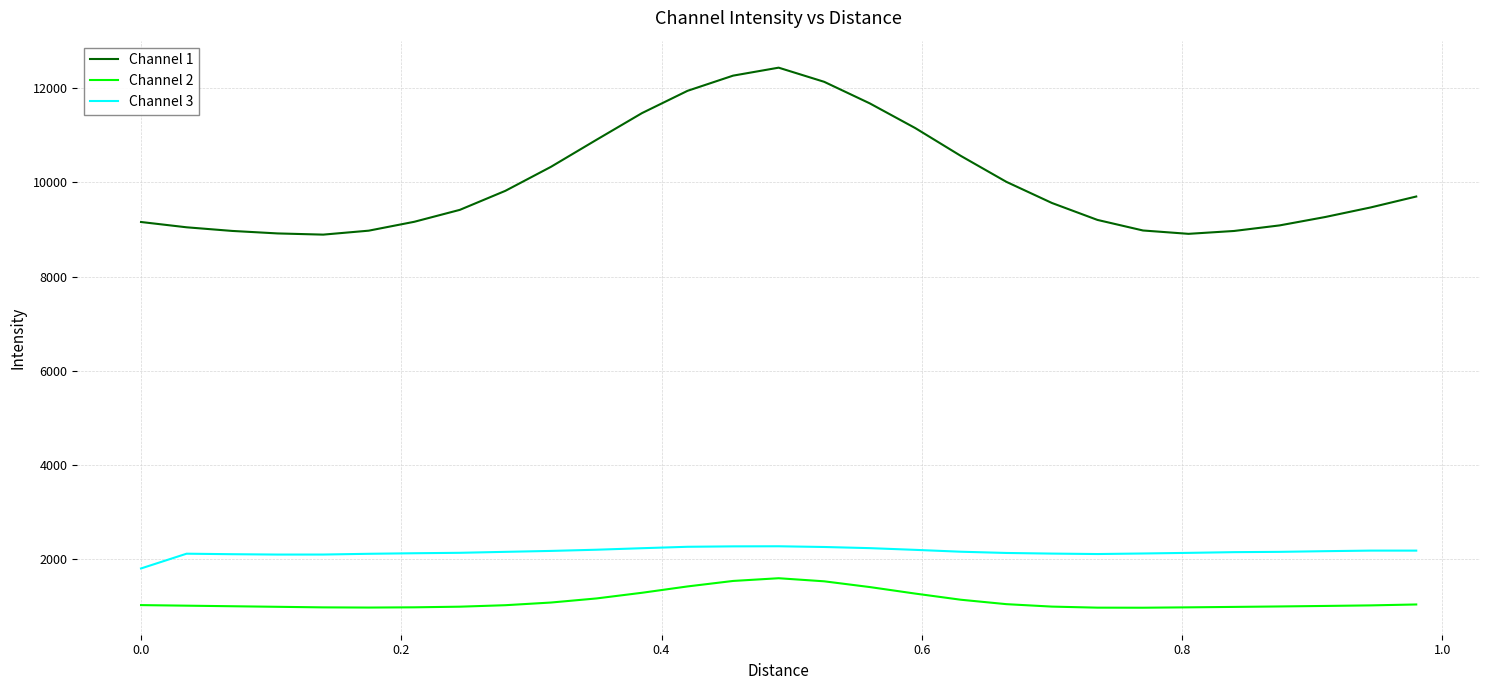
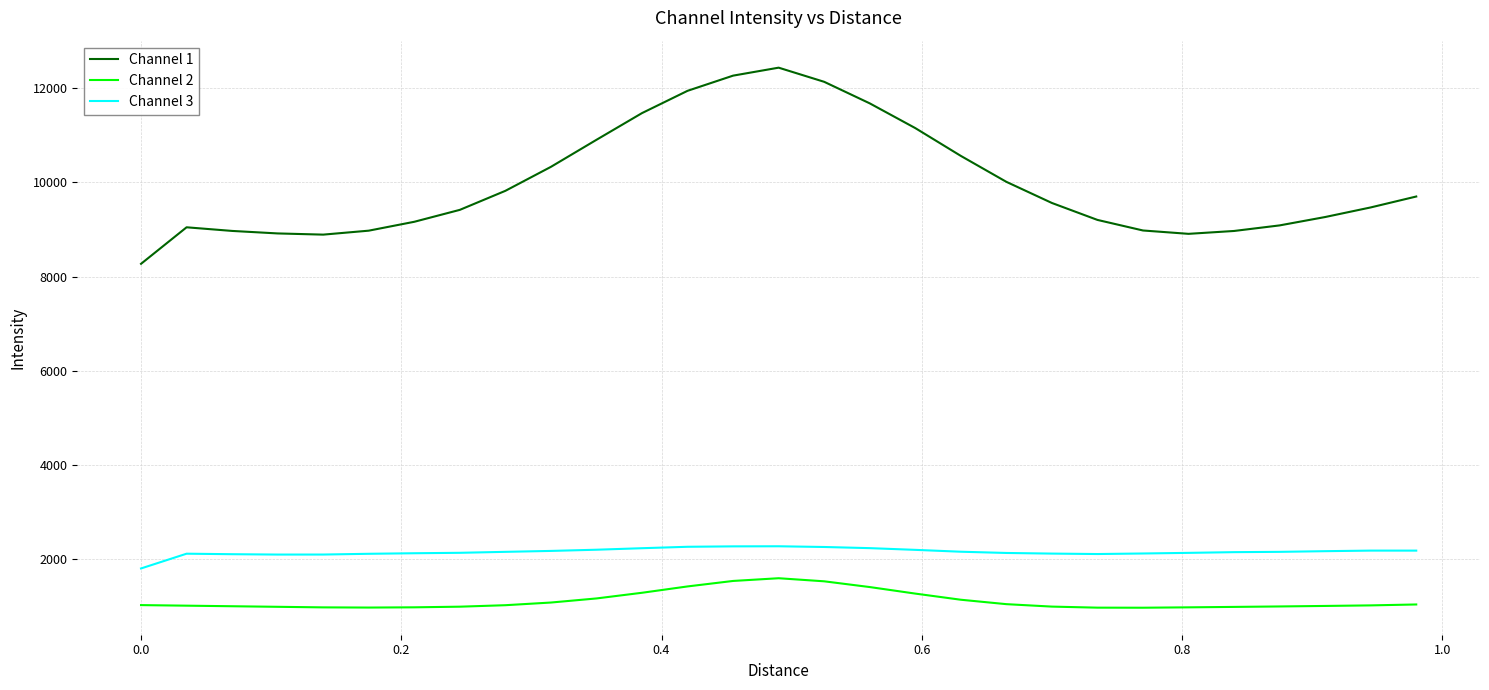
  {
    "Channel 1": {
-     "0.0": 9200
+     "0.0": 8300
    },
    "Channel 2": {
      "0.0": 1000
    },
    "Channel 3": {
      "0.0": 1800
    }
  }
